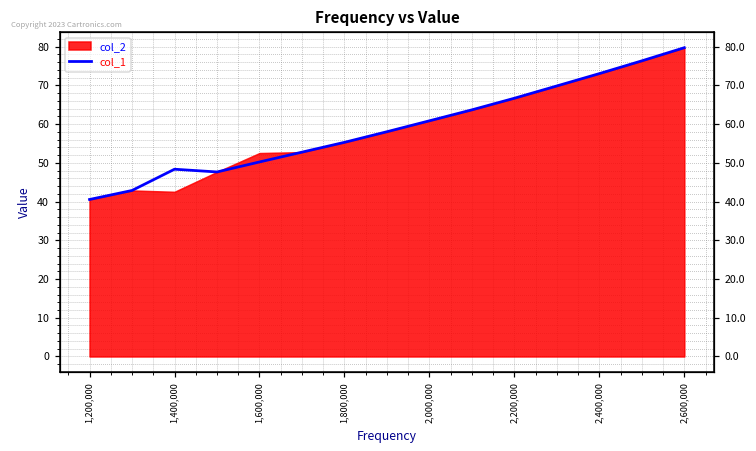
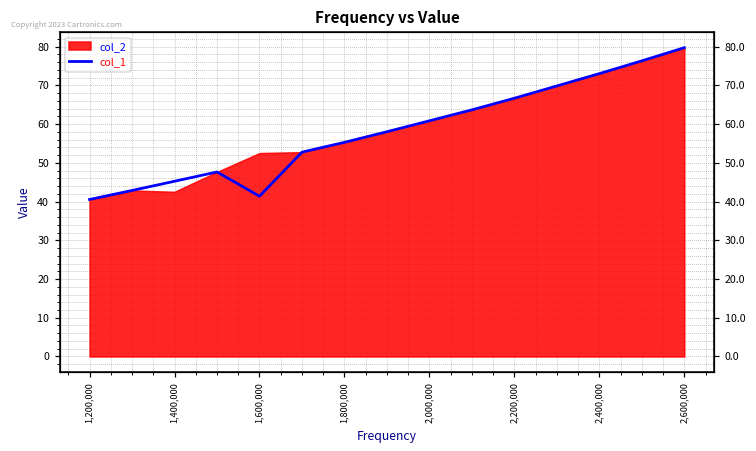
  {
    "col_1": {
-     "1,400,000": 48,
-     "1,600,000": 50
+     "1,400,000": 45,
+     "1,600,000": 41
    },
    "col_2": {
      "1,400,000": 43,
      "1,600,000": 53
    }
  }
